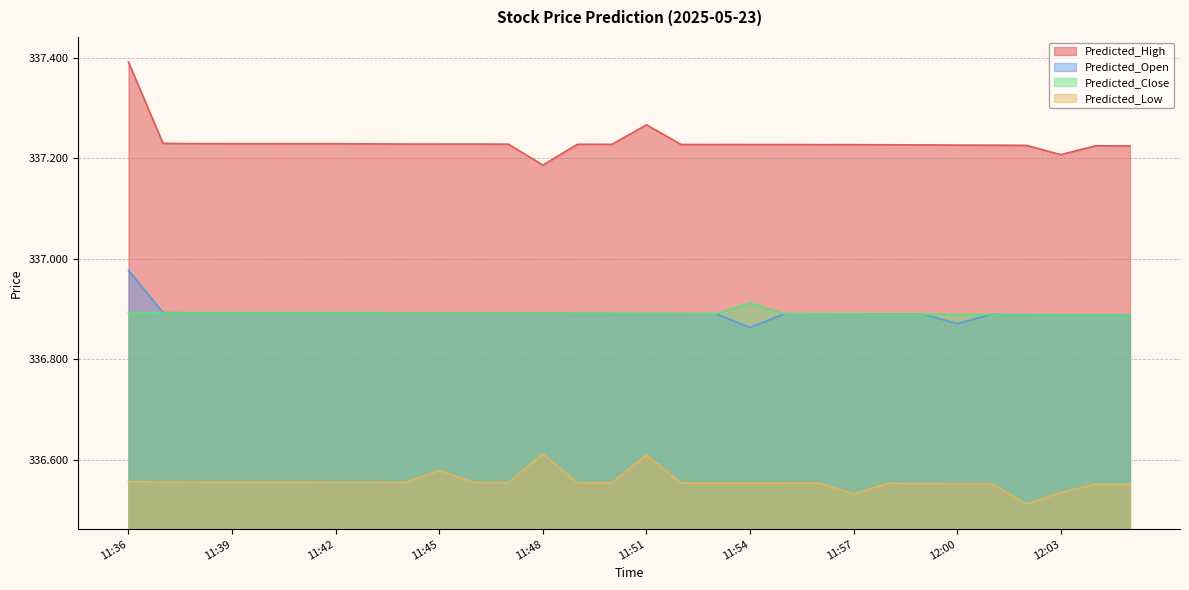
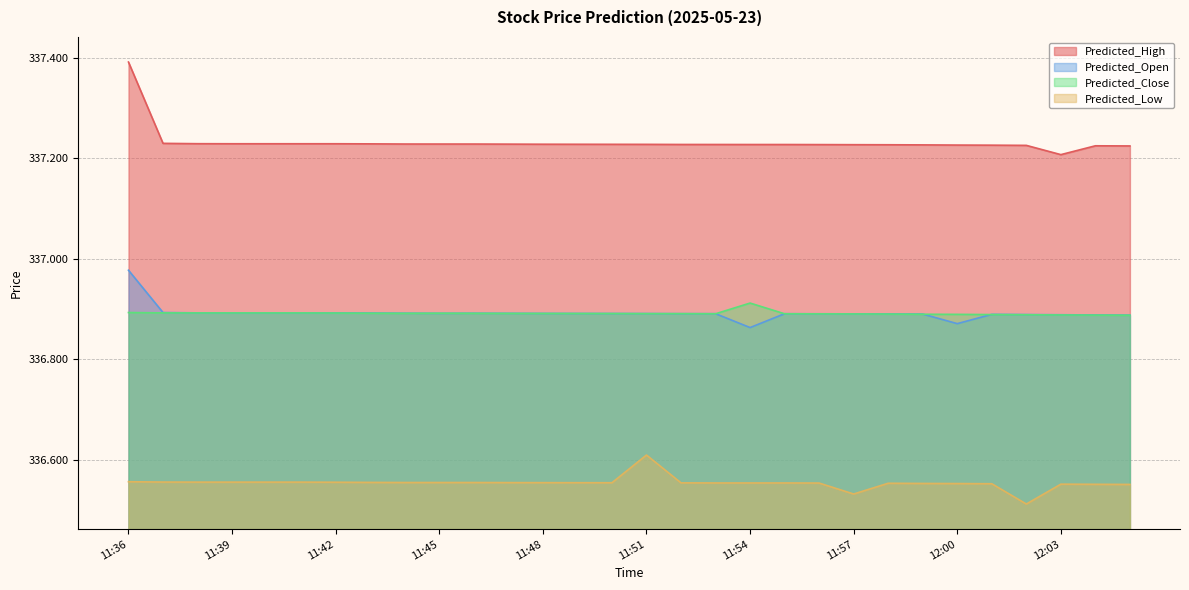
  {
    "Predicted_High": {
      "11:36": 337.39,
      "11:39": 337.23,
      "11:42": 337.23,
      "11:45": 337.23,
-     "11:48": 337.19,
-     "11:51": 337.27,
+     "11:48": 337.23,
+     "11:51": 337.23,
      "11:54": 337.23,
      "11:57": 337.23,
      "12:00": 337.23,
      "12:03": 337.21
    },
    "Predicted_Open": {
      "11:36": 336.98,
      "11:54": 336.86,
      "12:00": 336.87
    },
    "Predicted_Close": {
      "11:36": 336.89,
      "11:54": 336.91,
      "12:00": 336.89
    },
    "Predicted_Low": {
      "11:36": 336.56,
      "11:39": 336.56,
      "11:42": 336.56,
-     "11:45": 336.58,
-     "11:48": 336.61,
+     "11:45": 336.55,
+     "11:48": 336.55,
      "11:51": 336.61,
      "11:54": 336.55,
      "11:57": 336.53,
      "12:00": 336.55,
-     "12:03": 336.53
+     "12:03": 336.55
    }
  }
